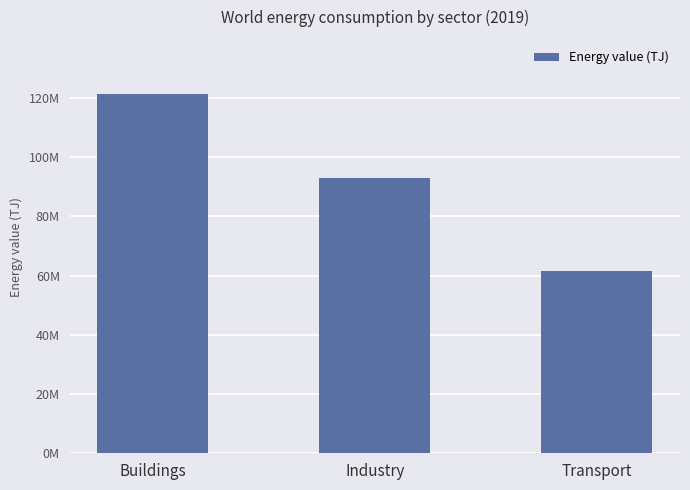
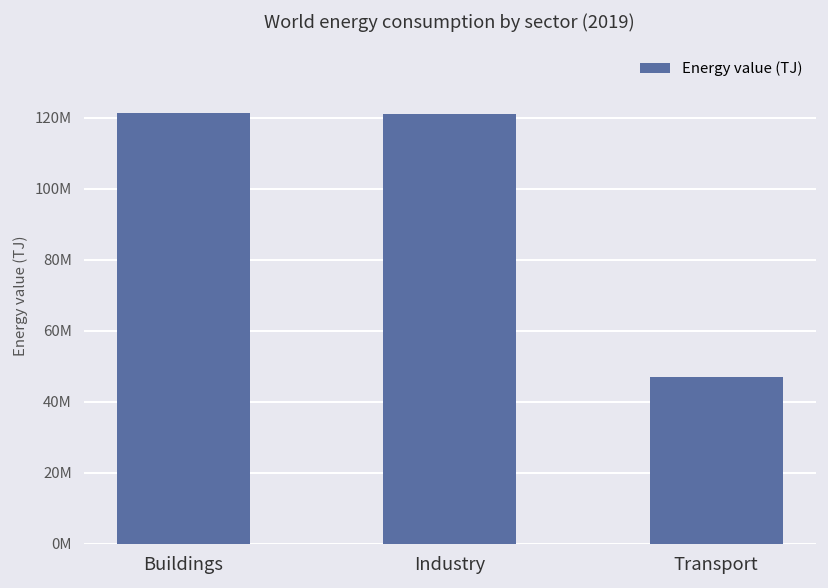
  {
    "Buildings": 121000000,
-   "Industry": 93000000,
-   "Transport": 62000000
+   "Industry": 121000000,
+   "Transport": 47000000
  }
